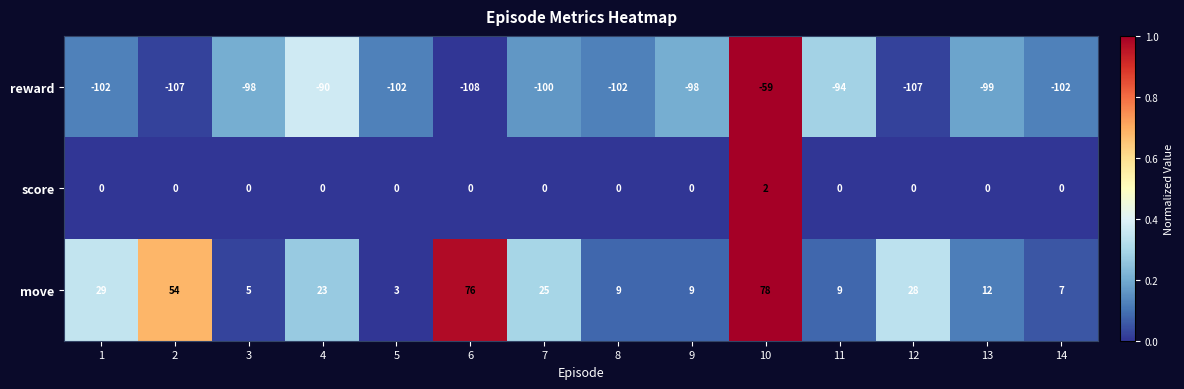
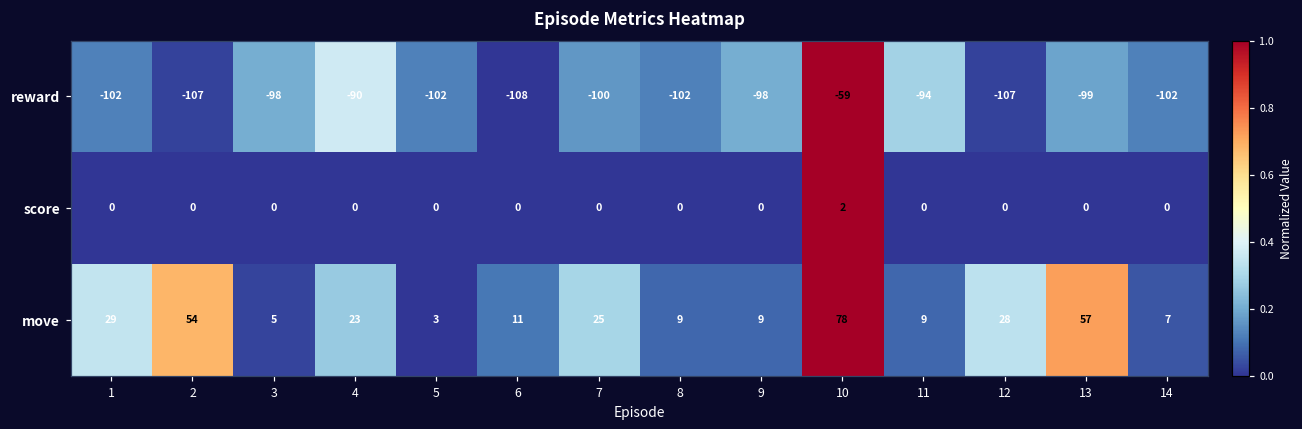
  {
    "reward": {
      "1": -102,
      "2": -107,
      "3": -98,
      "4": -90,
      "5": -102,
      "6": -108,
      "7": -100,
      "8": -102,
      "9": -98,
      "10": -59,
      "11": -94,
      "12": -107,
      "13": -99,
      "14": -102
    },
    "score": {
      "1": 0,
      "2": 0,
      "3": 0,
      "4": 0,
      "5": 0,
      "6": 0,
      "7": 0,
      "8": 0,
      "9": 0,
      "10": 2,
      "11": 0,
      "12": 0,
      "13": 0,
      "14": 0
    },
    "move": {
      "1": 29,
      "2": 54,
      "3": 5,
      "4": 23,
      "5": 3,
-     "6": 76,
+     "6": 11,
      "7": 25,
      "8": 9,
      "9": 9,
      "10": 78,
      "11": 9,
      "12": 28,
-     "13": 12,
+     "13": 57,
      "14": 7
    }
  }
